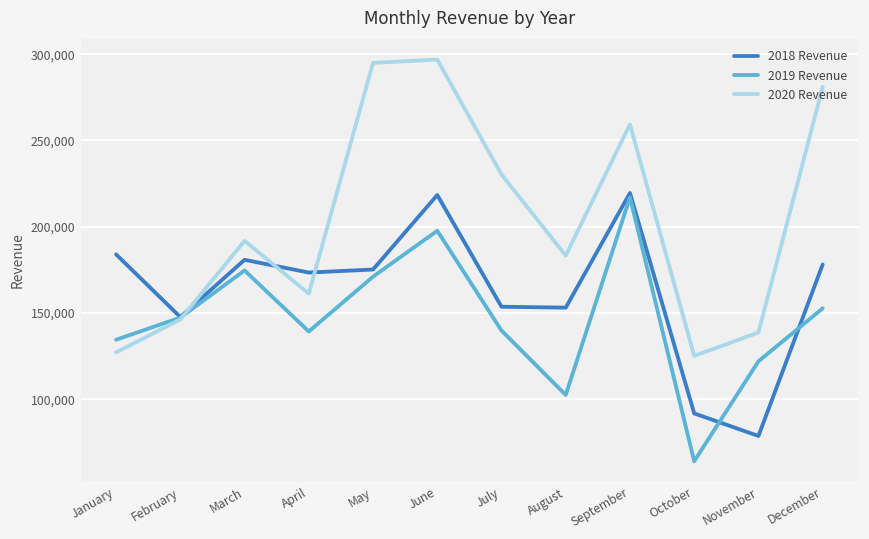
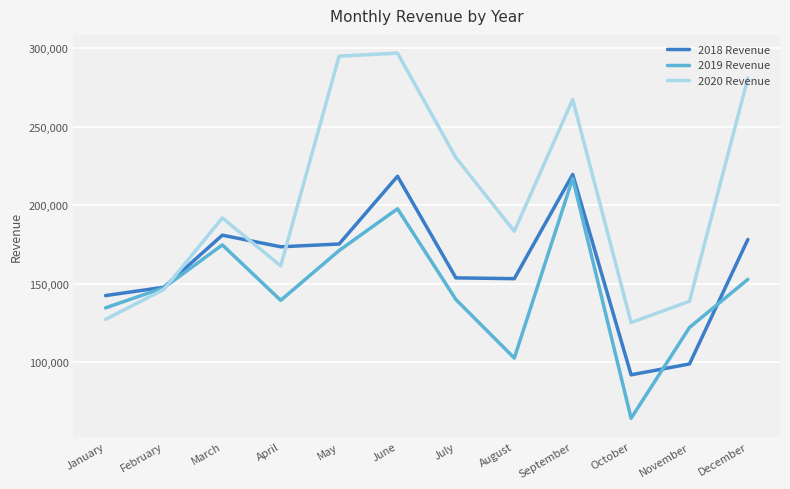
  {
    "2018 Revenue": {
-     "January": "184,000",
+     "January": "142,000",
      "March": "181,000",
      "April": "173,000",
      "May": "175,000",
      "June": "218,000",
      "July": "154,000",
      "August": "153,000",
      "September": "220,000",
      "October": "92,000",
-     "November": "79,000",
+     "November": "99,000",
      "December": "178,000"
    },
    "2019 Revenue": {
      "January": "135,000",
      "March": "175,000",
      "April": "139,000",
      "May": "171,000",
      "June": "198,000",
      "July": "140,000",
      "August": "103,000",
      "September": "217,000",
      "October": "64,000",
      "November": "122,000",
      "December": "153,000"
    },
    "2020 Revenue": {
      "January": "127,000",
      "March": "192,000",
      "April": "161,000",
      "May": "295,000",
      "June": "297,000",
      "July": "230,000",
      "August": "183,000",
-     "September": "259,000",
+     "September": "267,000",
      "October": "125,000",
      "November": "139,000",
      "December": "281,000"
    }
  }
